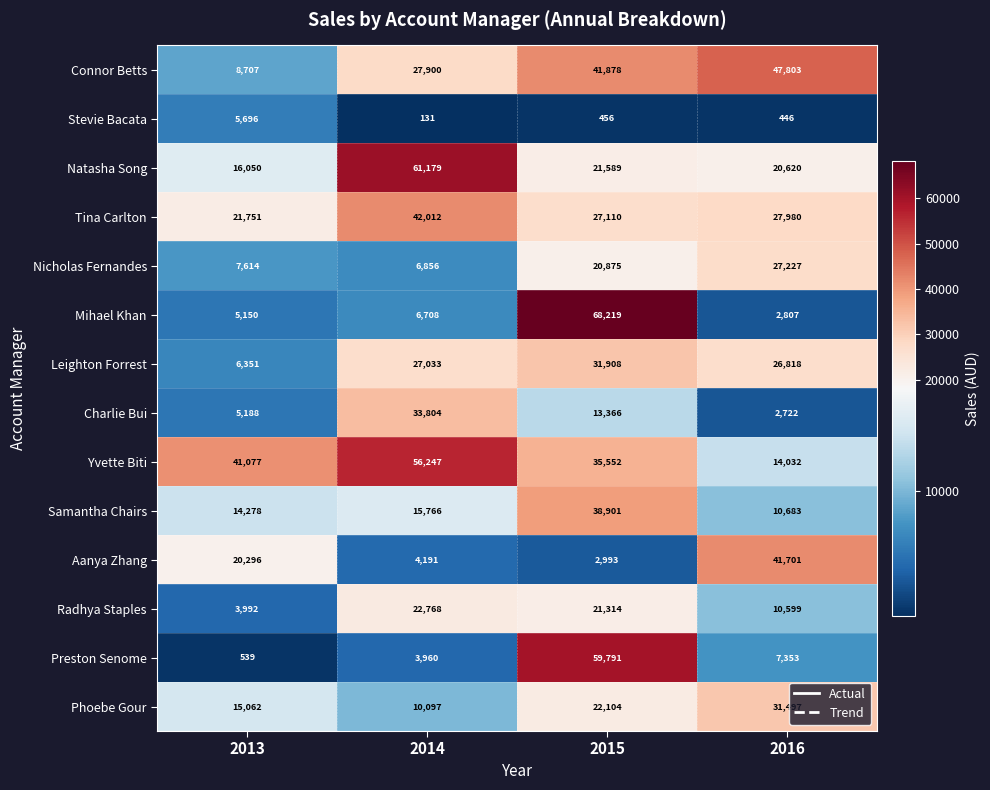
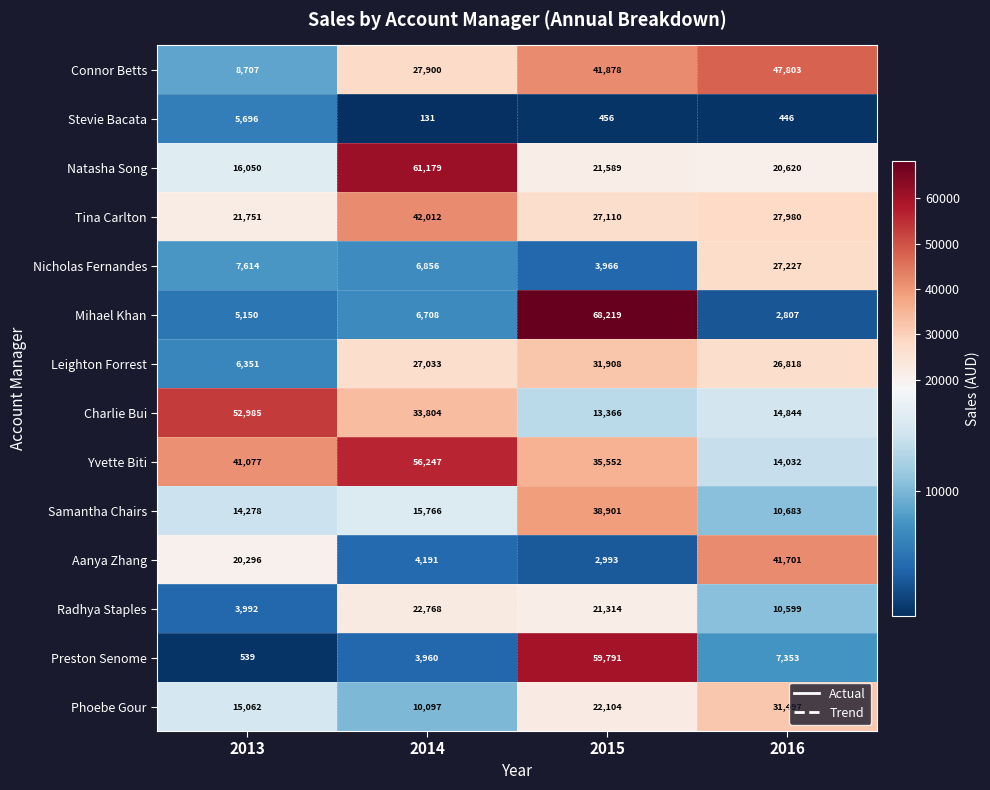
  {
    "Connor Betts": {
      "2013": "8,707",
      "2014": "27,900",
      "2015": "41,878",
      "2016": "47,803"
    },
    "Stevie Bacata": {
      "2013": "5,696",
      "2014": "131",
      "2015": "456",
      "2016": "446"
    },
    "Natasha Song": {
      "2013": "16,050",
      "2014": "61,179",
      "2015": "21,589",
      "2016": "20,620"
    },
    "Tina Carlton": {
      "2013": "21,751",
      "2014": "42,012",
      "2015": "27,110",
      "2016": "27,980"
    },
    "Nicholas Fernandes": {
      "2013": "7,614",
      "2014": "6,856",
-     "2015": "20,875",
+     "2015": "3,966",
      "2016": "27,227"
    },
    "Mihael Khan": {
      "2013": "5,150",
      "2014": "6,708",
      "2015": "68,219",
      "2016": "2,807"
    },
    "Leighton Forrest": {
      "2013": "6,351",
      "2014": "27,033",
      "2015": "31,908",
      "2016": "26,818"
    },
    "Charlie Bui": {
-     "2013": "5,188",
+     "2013": "52,985",
      "2014": "33,804",
      "2015": "13,366",
-     "2016": "2,722"
+     "2016": "14,844"
    },
    "Yvette Biti": {
      "2013": "41,077",
      "2014": "56,247",
      "2015": "35,552",
      "2016": "14,032"
    },
    "Samantha Chairs": {
      "2013": "14,278",
      "2014": "15,766",
      "2015": "38,901",
      "2016": "10,683"
    },
    "Aanya Zhang": {
      "2013": "20,296",
      "2014": "4,191",
      "2015": "2,993",
      "2016": "41,701"
    },
    "Radhya Staples": {
      "2013": "3,992",
      "2014": "22,768",
      "2015": "21,314",
      "2016": "10,599"
    },
    "Preston Senome": {
      "2013": "539",
      "2014": "3,960",
      "2015": "59,791",
      "2016": "7,353"
    },
    "Phoebe Gour": {
      "2013": "15,062",
      "2014": "10,097",
      "2015": "22,104"
    }
  }
